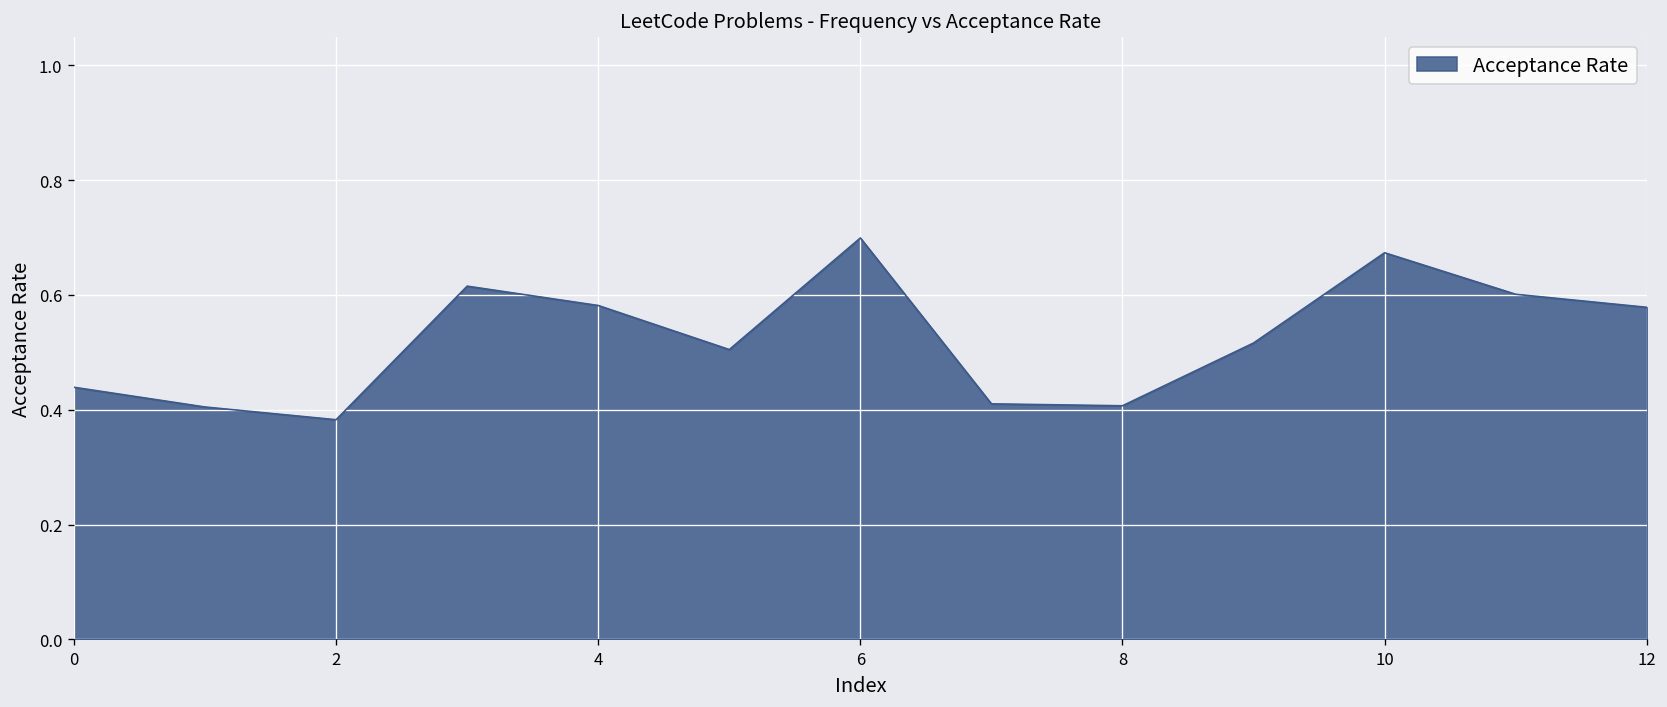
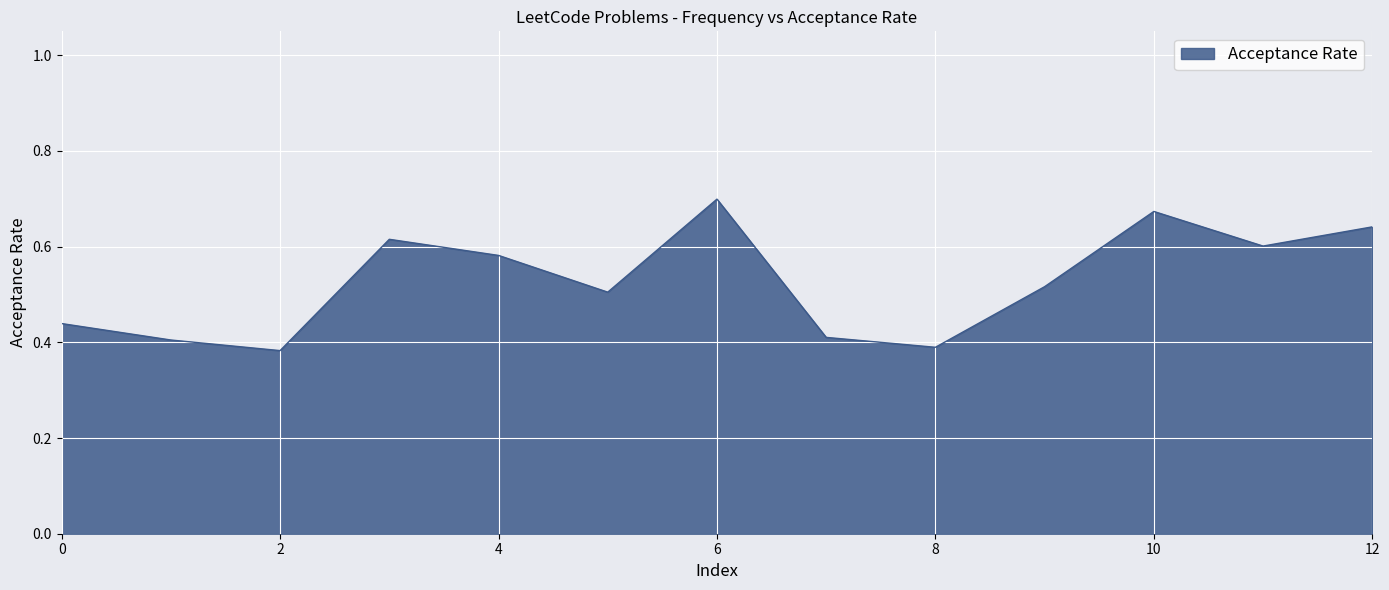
  {
    "0": 0.44,
    "2": 0.38,
    "4": 0.58,
    "6": 0.70,
-   "8": 0.41,
+   "8": 0.39,
    "10": 0.67,
-   "12": 0.58
+   "12": 0.64
  }
